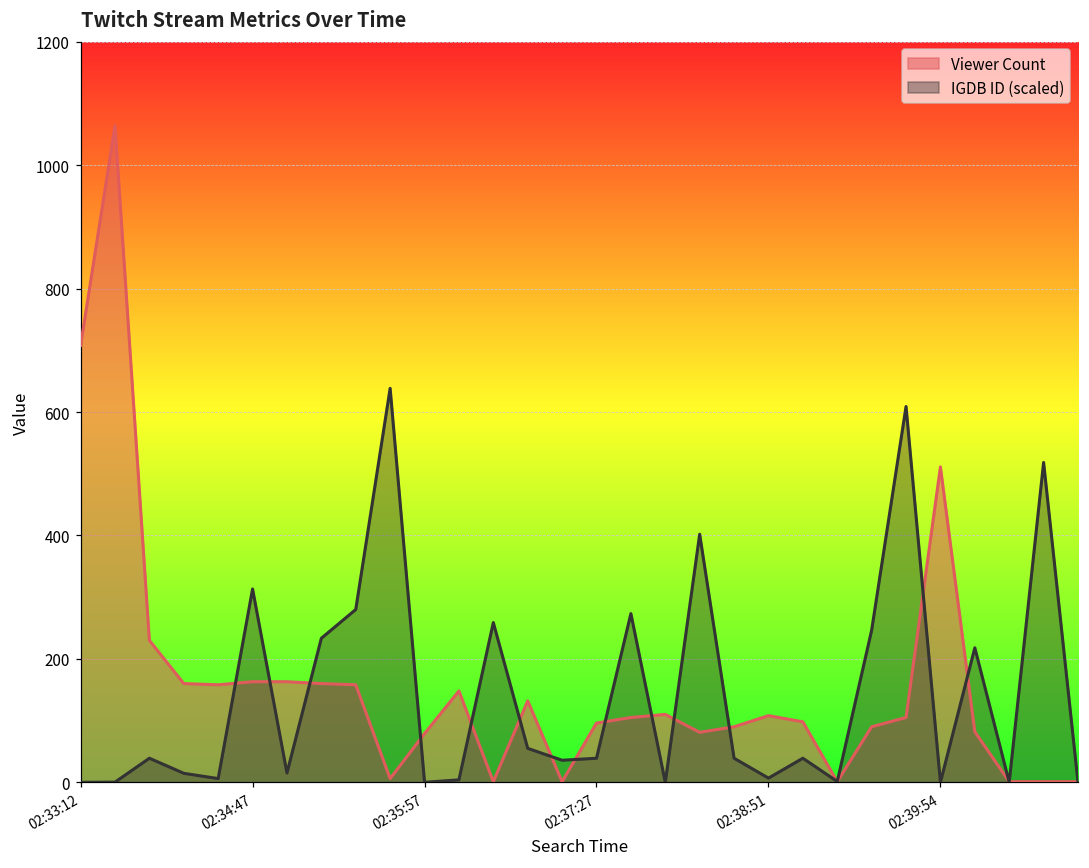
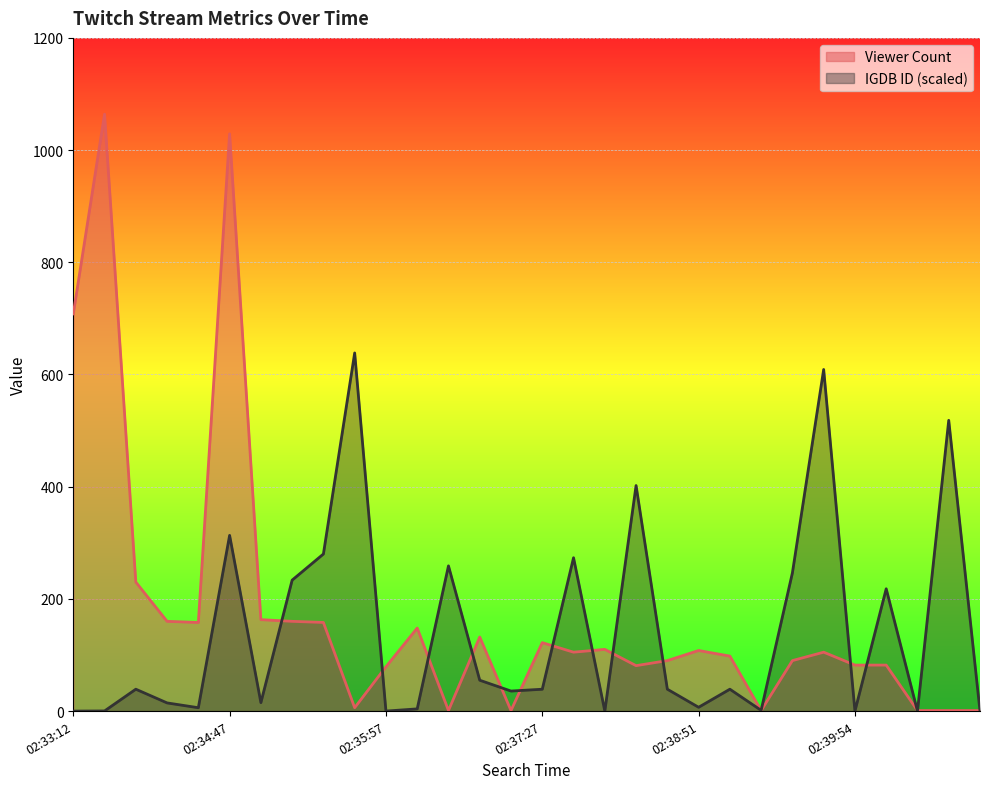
  {
    "Viewer Count": {
      "02:33:12": 710,
-     "02:34:47": 160,
+     "02:34:47": 1030,
      "02:35:57": 80,
-     "02:37:27": 100,
+     "02:37:27": 120,
      "02:38:51": 110,
-     "02:39:54": 510
+     "02:39:54": 80
    },
    "IGDB ID (scaled)": {
      "02:33:12": 0,
      "02:34:47": 310,
      "02:35:57": 0,
      "02:37:27": 40,
      "02:38:51": 10,
      "02:39:54": 0
    }
  }
